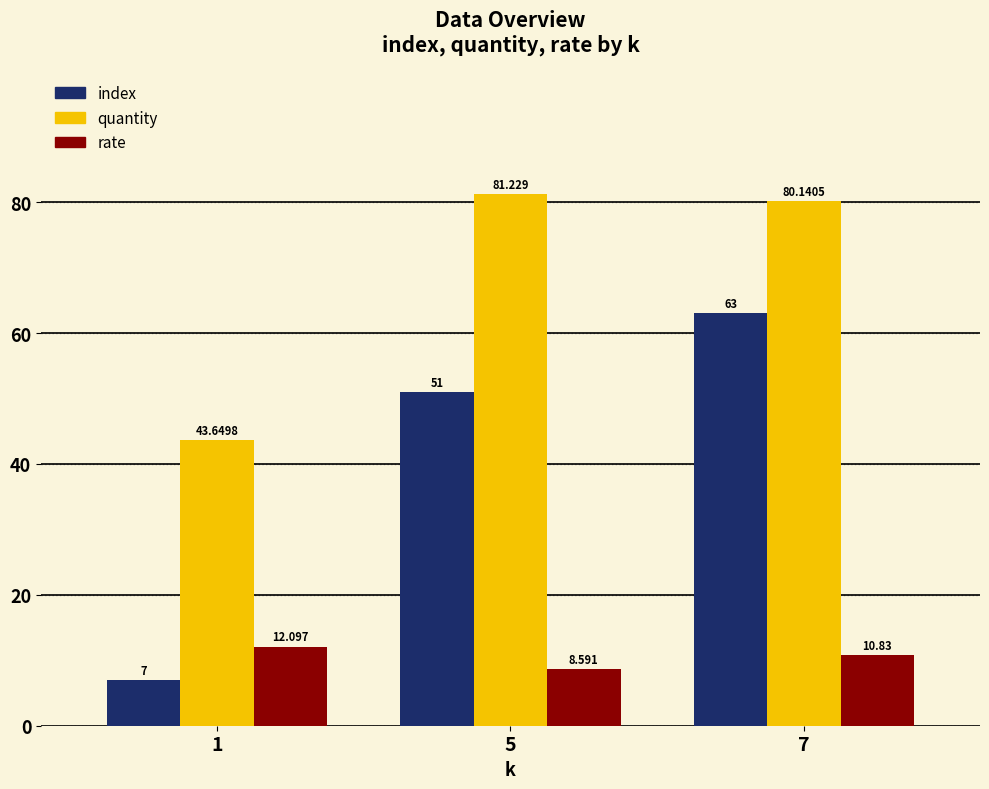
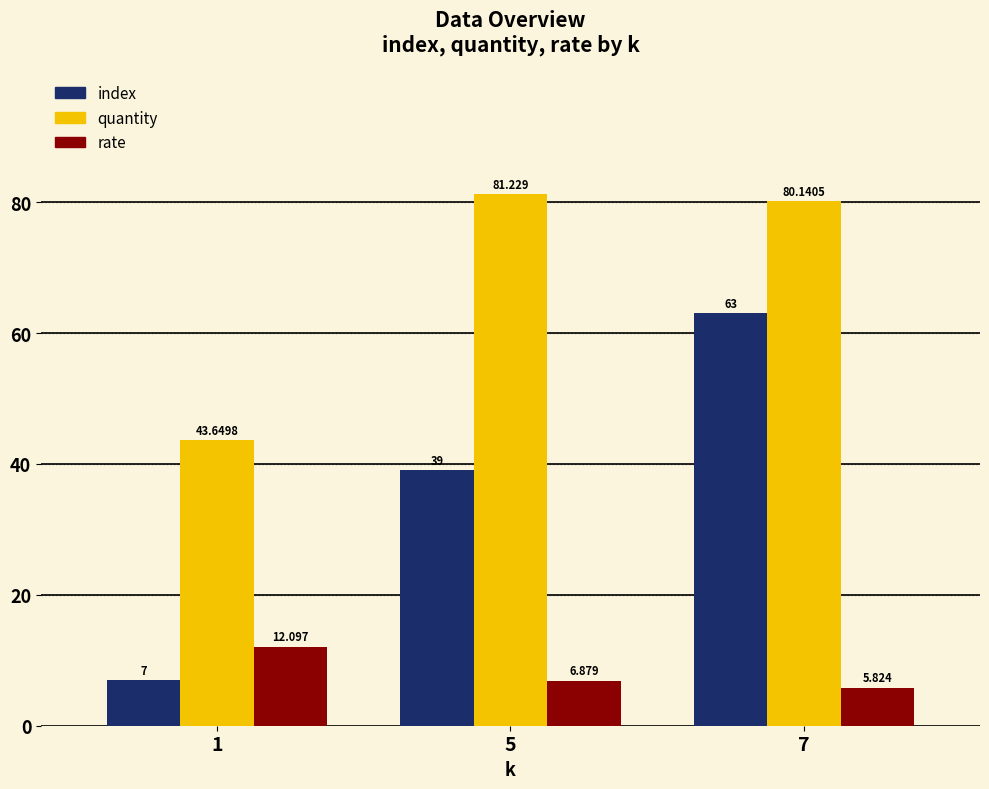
  {
    "index": {
      "1": 7,
-     "5": 51,
+     "5": 39,
      "7": 63
    },
    "quantity": {
      "1": 43.6498,
      "5": 81.229,
      "7": 80.1405
    },
    "rate": {
      "1": 12.097,
-     "5": 8.591,
-     "7": 10.83
+     "5": 6.879,
+     "7": 5.824
    }
  }
